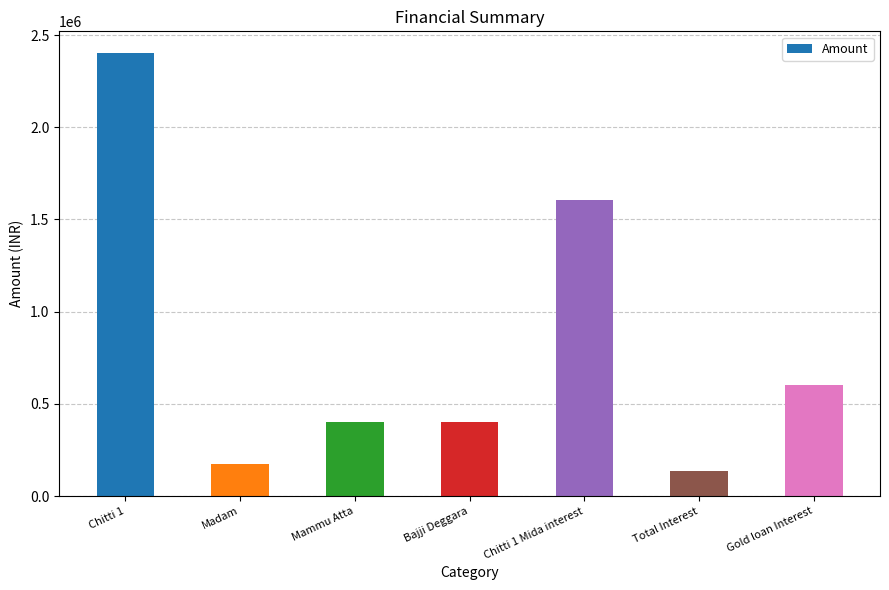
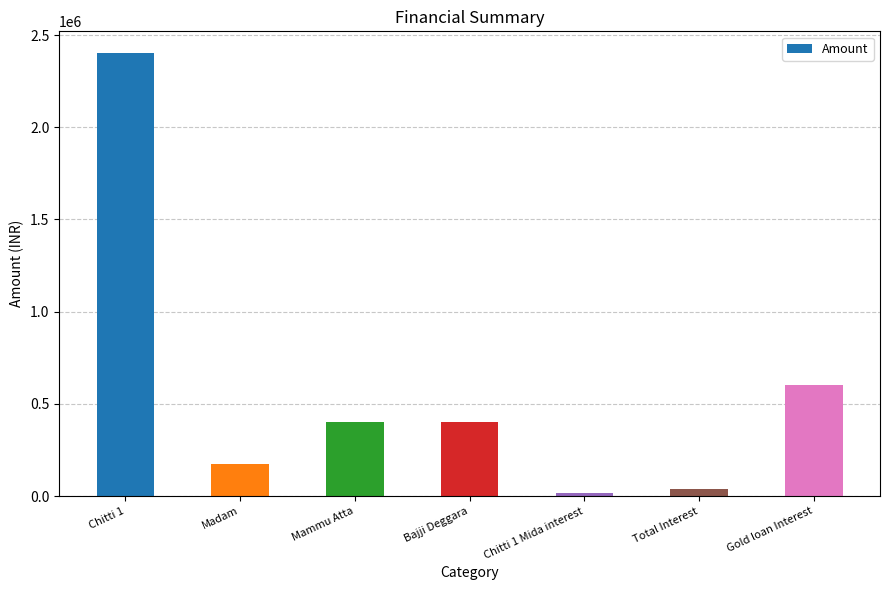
  {
    "Chitti 1": 2400000,
    "Madam": 170000,
    "Mammu Atta": 400000,
    "Bajji Deggara": 400000,
-   "Chitti 1 Mida interest": 1600000,
-   "Total Interest": 130000,
+   "Chitti 1 Mida interest": 20000,
+   "Total Interest": 40000,
    "Gold loan Interest": 600000
  }
